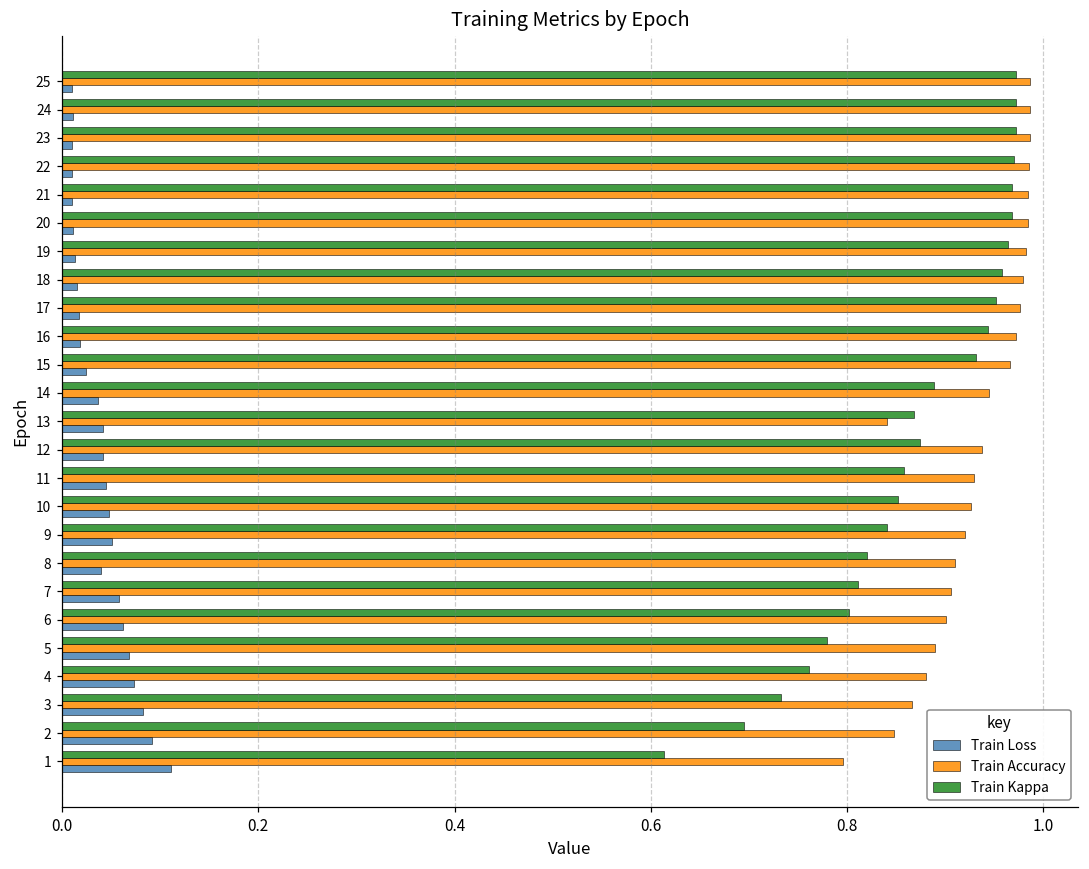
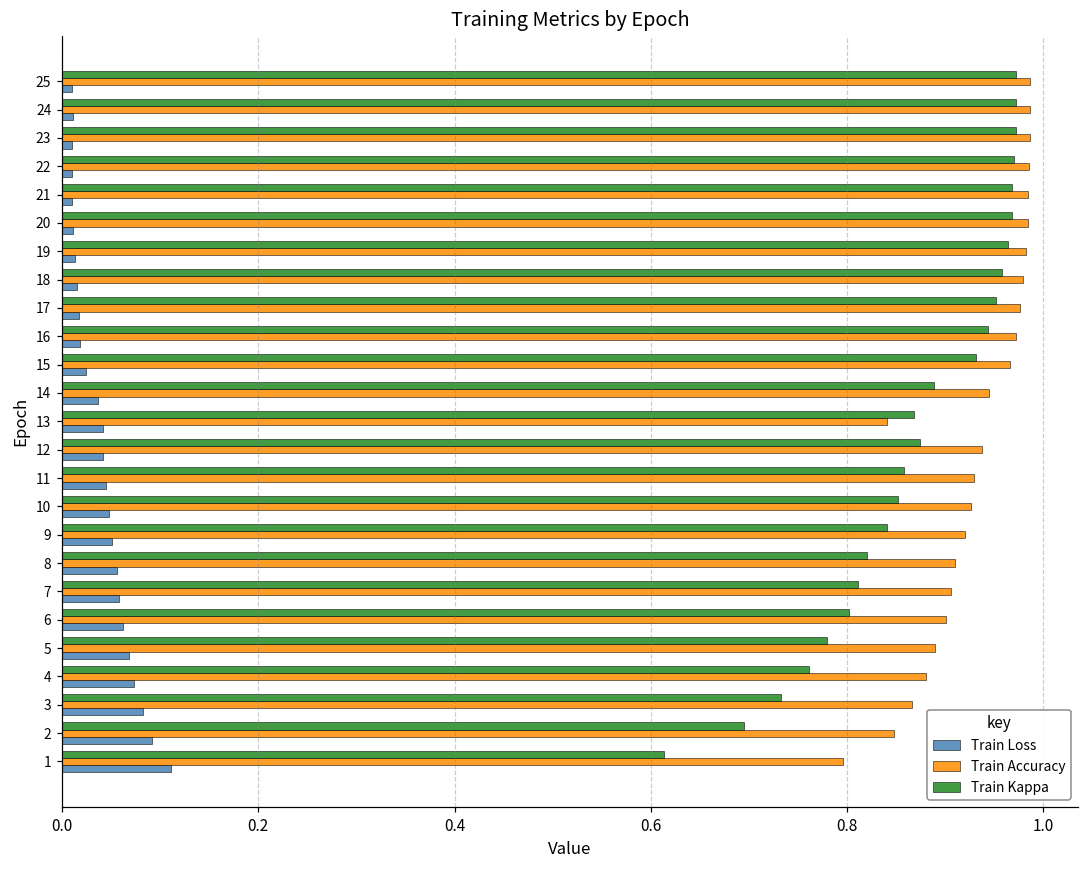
  {
    "Train Loss": {
      "25": 0.01,
      "24": 0.01,
      "23": 0.01,
      "22": 0.01,
      "21": 0.01,
      "20": 0.01,
      "19": 0.01,
      "18": 0.02,
      "17": 0.02,
      "16": 0.02,
      "15": 0.02,
      "14": 0.04,
      "13": 0.04,
      "12": 0.04,
      "11": 0.05,
      "10": 0.05,
      "9": 0.05,
-     "8": 0.04,
+     "8": 0.06,
      "7": 0.06,
      "6": 0.06,
      "5": 0.07,
      "4": 0.07,
      "3": 0.08,
      "2": 0.09,
      "1": 0.11
    },
    "Train Accuracy": {
      "25": 0.99,
      "24": 0.99,
      "23": 0.99,
      "22": 0.98,
      "21": 0.98,
      "20": 0.98,
      "19": 0.98,
      "18": 0.98,
      "17": 0.98,
      "16": 0.97,
      "15": 0.97,
      "14": 0.94,
      "13": 0.84,
      "12": 0.94,
      "11": 0.93,
      "10": 0.93,
      "9": 0.92,
      "8": 0.91,
      "7": 0.91,
      "6": 0.90,
      "5": 0.89,
      "4": 0.88,
      "3": 0.87,
      "2": 0.85,
      "1": 0.80
    },
    "Train Kappa": {
      "25": 0.97,
      "24": 0.97,
      "23": 0.97,
      "22": 0.97,
      "21": 0.97,
      "20": 0.97,
      "19": 0.96,
      "18": 0.96,
      "17": 0.95,
      "16": 0.94,
      "15": 0.93,
      "14": 0.89,
      "13": 0.87,
      "12": 0.87,
      "11": 0.86,
      "10": 0.85,
      "9": 0.84,
      "8": 0.82,
      "7": 0.81,
      "6": 0.80,
      "5": 0.78,
      "4": 0.76,
      "3": 0.73,
      "2": 0.69,
      "1": 0.61
    }
  }
